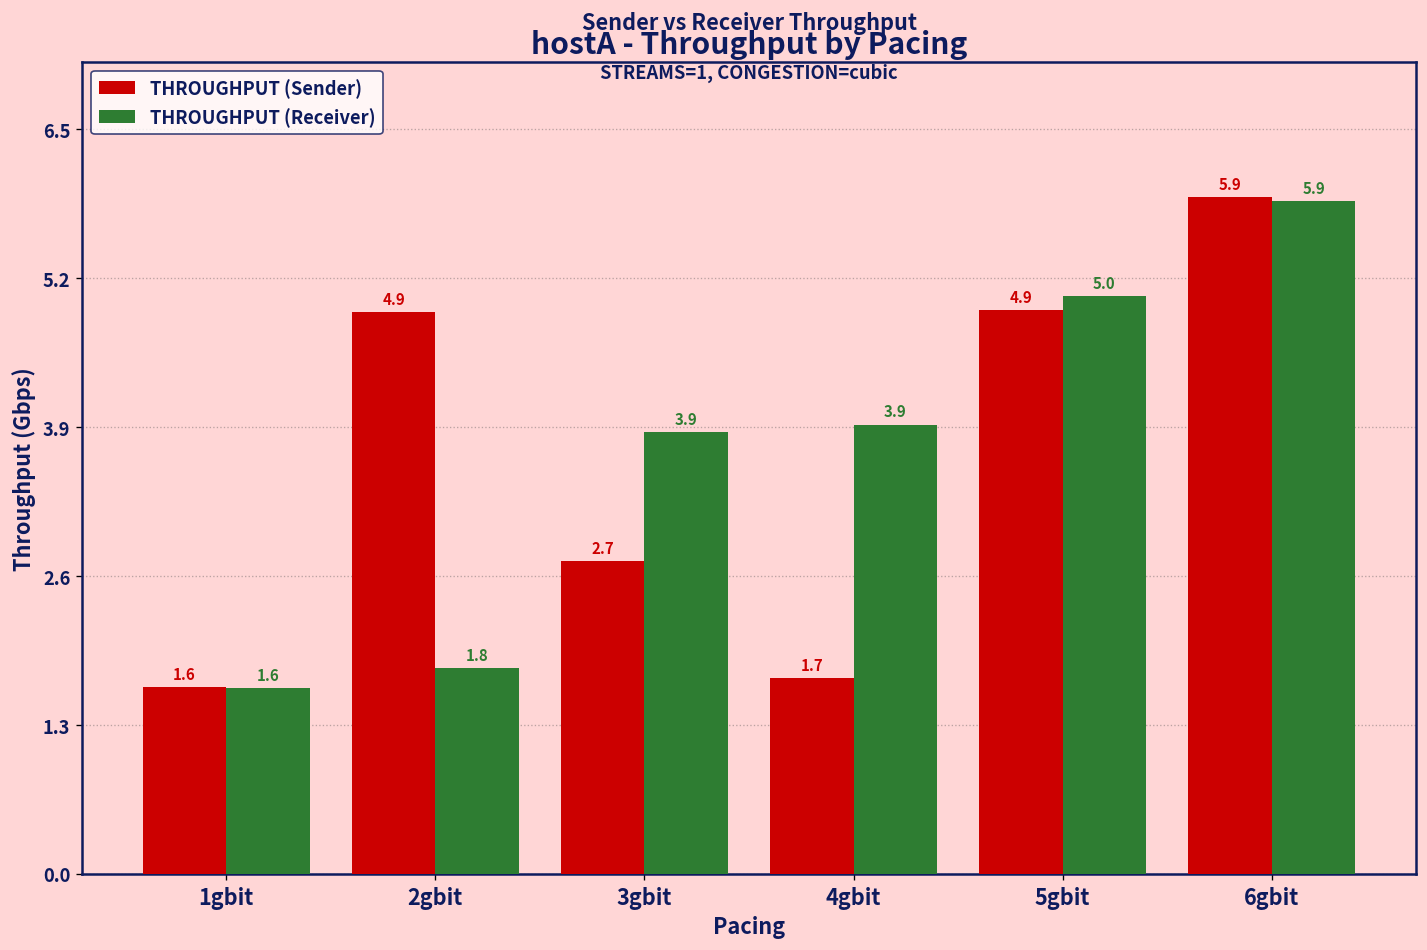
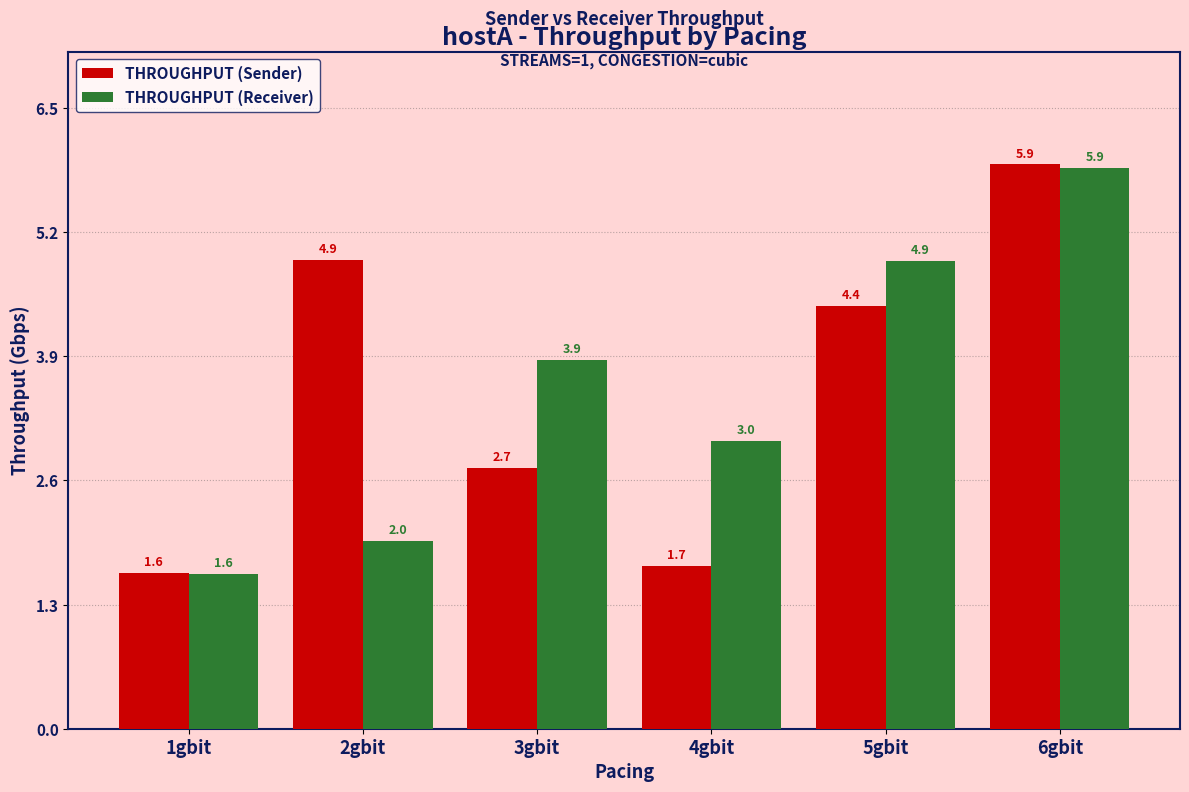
  {
    "THROUGHPUT (Sender)": {
      "1gbit": 1.6,
      "2gbit": 4.9,
      "3gbit": 2.7,
      "4gbit": 1.7,
-     "5gbit": 4.9,
+     "5gbit": 4.4,
      "6gbit": 5.9
    },
    "THROUGHPUT (Receiver)": {
      "1gbit": 1.6,
-     "2gbit": 1.8,
+     "2gbit": 2.0,
      "3gbit": 3.9,
-     "4gbit": 3.9,
-     "5gbit": 5.0,
+     "4gbit": 3.0,
+     "5gbit": 4.9,
      "6gbit": 5.9
    }
  }
